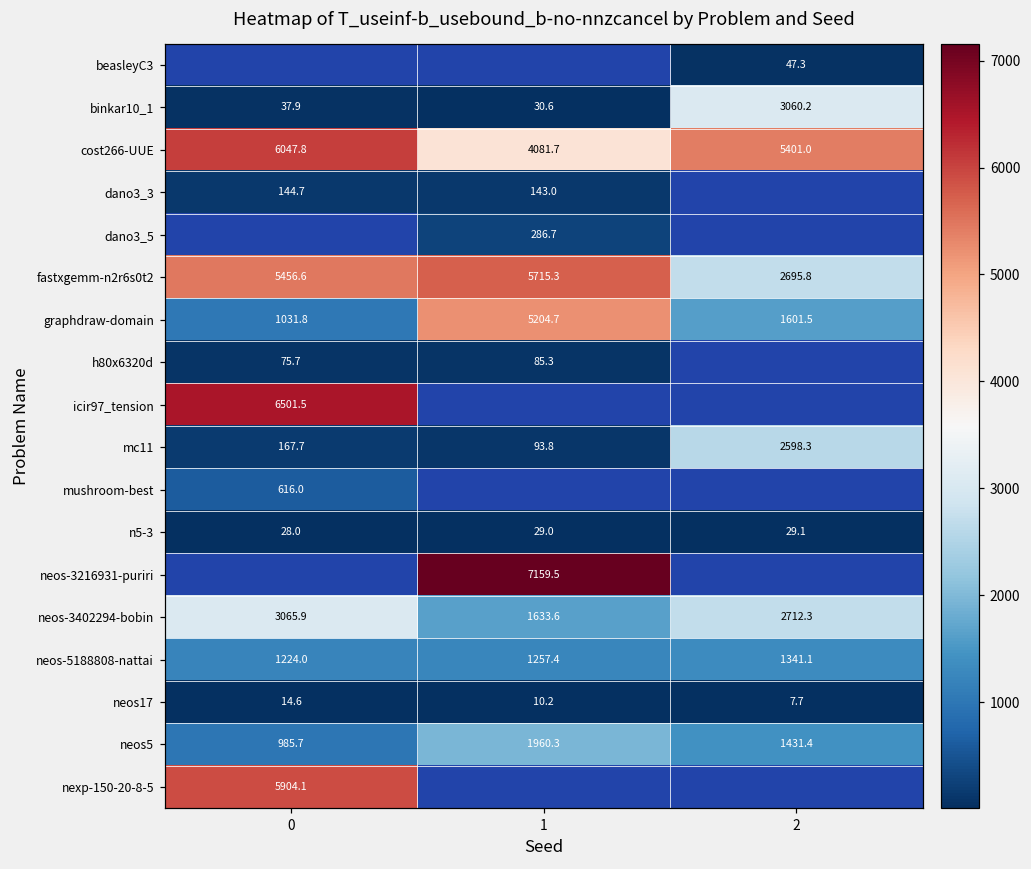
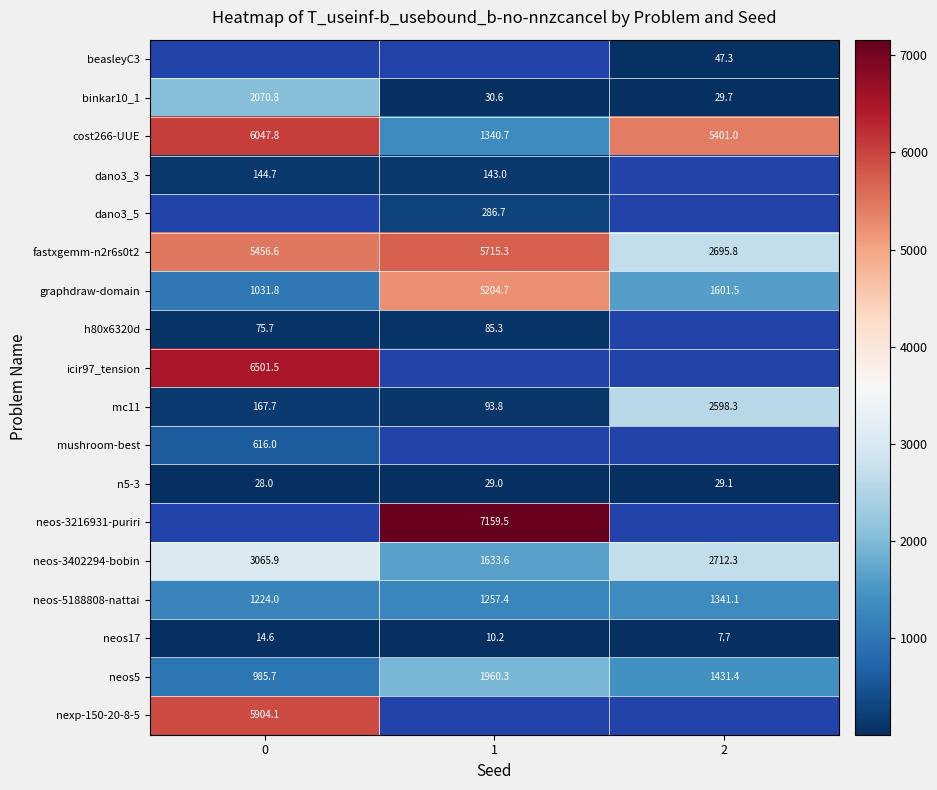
  {
    "beasleyC3": {
      "2": 47.3
    },
    "binkar10_1": {
-     "0": 37.9,
+     "0": 2070.8,
      "1": 30.6,
-     "2": 3060.2
+     "2": 29.7
    },
    "cost266-UUE": {
      "0": 6047.8,
-     "1": 4081.7,
+     "1": 1340.7,
      "2": 5401.0
    },
    "dano3_3": {
      "0": 144.7,
      "1": 143.0
    },
    "dano3_5": {
      "1": 286.7
    },
    "fastxgemm-n2r6s0t2": {
      "0": 5456.6,
      "1": 5715.3,
      "2": 2695.8
    },
    "graphdraw-domain": {
      "0": 1031.8,
      "1": 5204.7,
      "2": 1601.5
    },
    "h80x6320d": {
      "0": 75.7,
      "1": 85.3
    },
    "icir97_tension": {
      "0": 6501.5
    },
    "mc11": {
      "0": 167.7,
      "1": 93.8,
      "2": 2598.3
    },
    "mushroom-best": {
      "0": 616.0
    },
    "n5-3": {
      "0": 28.0,
      "1": 29.0,
      "2": 29.1
    },
    "neos-3216931-puriri": {
      "1": 7159.5
    },
    "neos-3402294-bobin": {
      "0": 3065.9,
      "1": 1633.6,
      "2": 2712.3
    },
    "neos-5188808-nattai": {
      "0": 1224.0,
      "1": 1257.4,
      "2": 1341.1
    },
    "neos17": {
      "0": 14.6,
      "1": 10.2,
      "2": 7.7
    },
    "neos5": {
      "0": 985.7,
      "1": 1960.3,
      "2": 1431.4
    },
    "nexp-150-20-8-5": {
      "0": 5904.1
    }
  }
